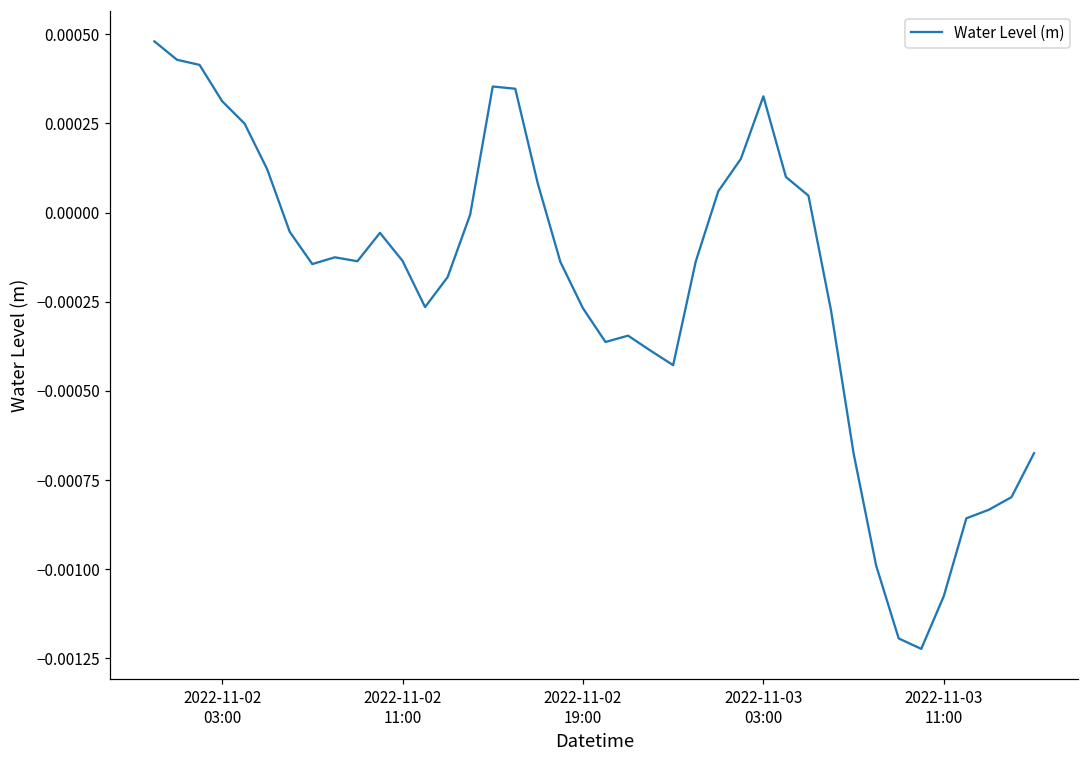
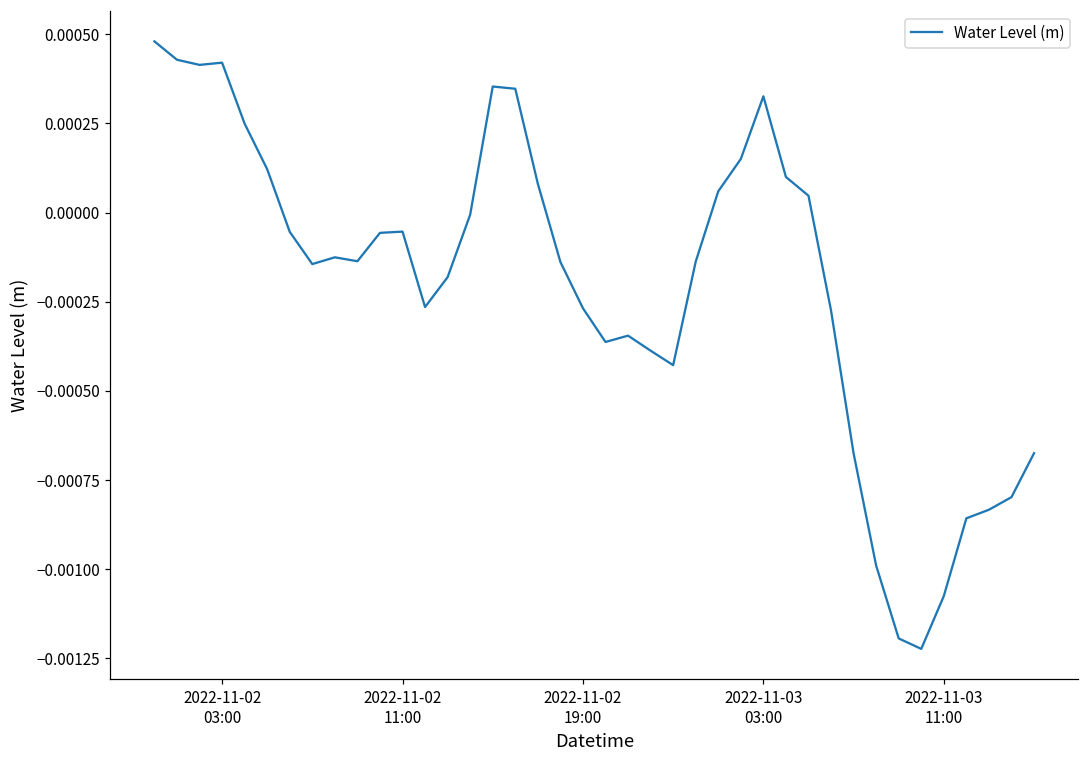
  {
-   "2022-11-02 03:00": 0.00031,
-   "2022-11-02 11:00": -0.00014,
+   "2022-11-02 03:00": 0.00042,
+   "2022-11-02 11:00": -0.00005,
    "2022-11-02 19:00": -0.00027,
    "2022-11-03 03:00": 0.00033,
    "2022-11-03 11:00": -0.00108
  }
